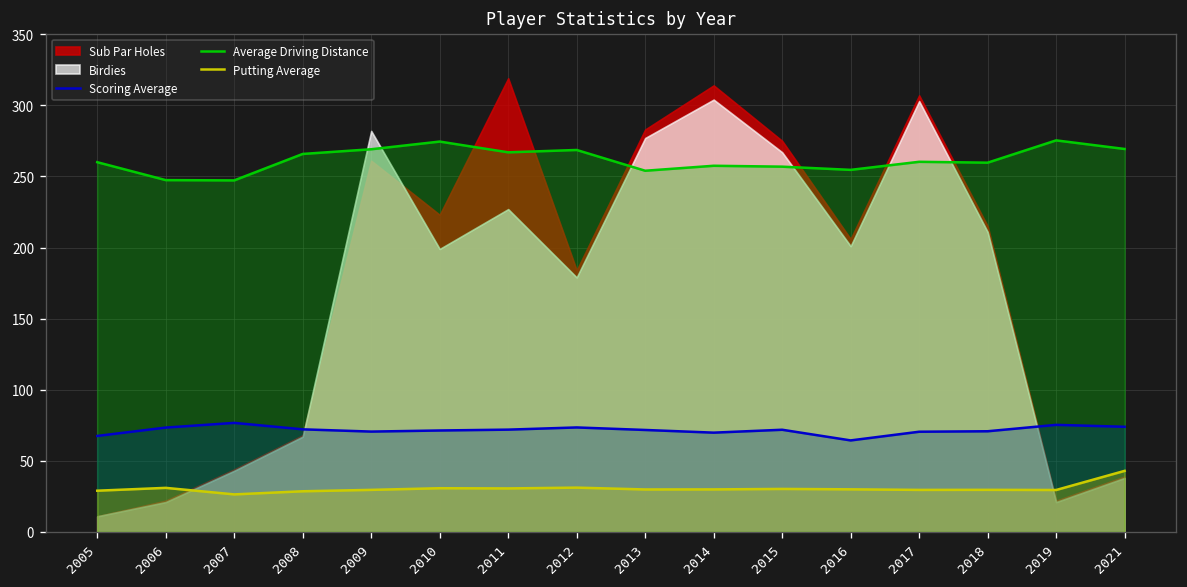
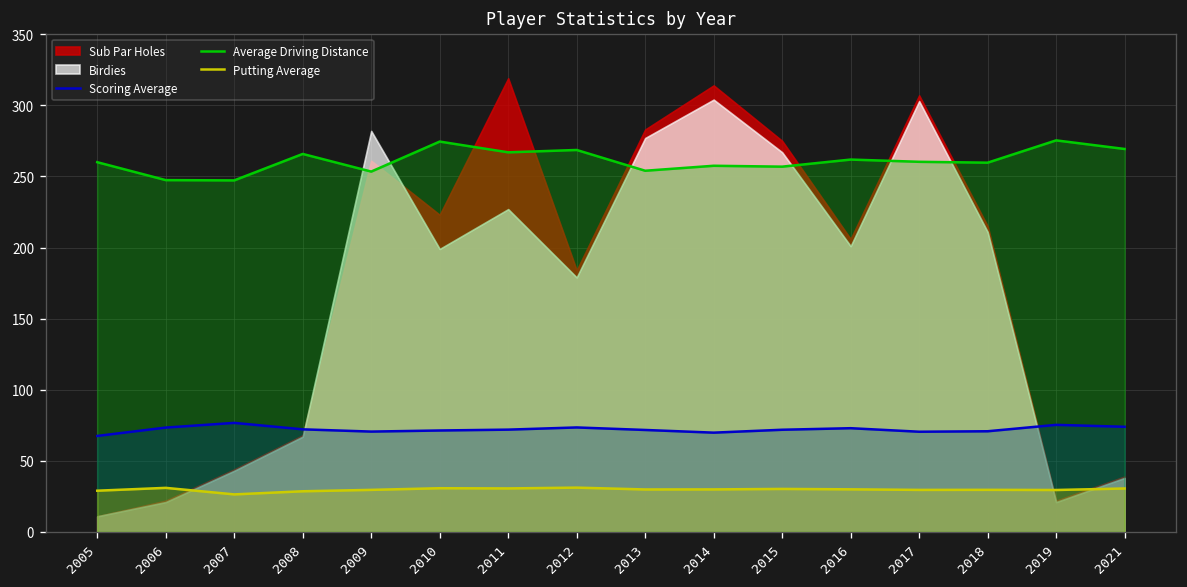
  {
    "Scoring Average": {
      "2005": 68,
      "2006": 73,
      "2007": 77,
      "2008": 72,
      "2009": 71,
      "2010": 71,
      "2011": 72,
      "2012": 73,
      "2013": 72,
      "2014": 70,
      "2015": 72,
-     "2016": 64,
+     "2016": 73,
      "2017": 70,
      "2018": 71,
      "2019": 75,
      "2021": 74
    },
    "Sub Par Holes": {
      "2009": 261,
      "2010": 223,
      "2011": 319,
      "2012": 184,
      "2013": 283,
      "2014": 314,
      "2015": 275,
      "2016": 206,
      "2017": 307,
      "2018": 215
    },
    "Average Driving Distance": {
      "2005": 260,
      "2006": 247,
      "2007": 247,
      "2008": 266,
-     "2009": 269,
+     "2009": 253,
      "2010": 275,
      "2011": 267,
      "2012": 269,
      "2013": 254,
      "2014": 257,
      "2015": 257,
-     "2016": 255,
+     "2016": 262,
      "2017": 260,
      "2018": 260,
      "2019": 275,
      "2021": 269
    },
    "Birdies": {
      "2009": 282,
      "2010": 199,
      "2011": 227,
      "2012": 179,
      "2013": 277,
      "2014": 304,
      "2015": 267,
      "2016": 201,
      "2017": 303,
      "2018": 211
    },
    "Putting Average": {
      "2005": 29,
      "2006": 31,
      "2007": 26,
      "2008": 29,
      "2009": 30,
      "2010": 31,
      "2011": 31,
      "2012": 31,
      "2013": 30,
      "2014": 30,
      "2015": 30,
      "2016": 30,
      "2017": 30,
      "2018": 30,
      "2019": 30,
-     "2021": 43
+     "2021": 31
    }
  }
